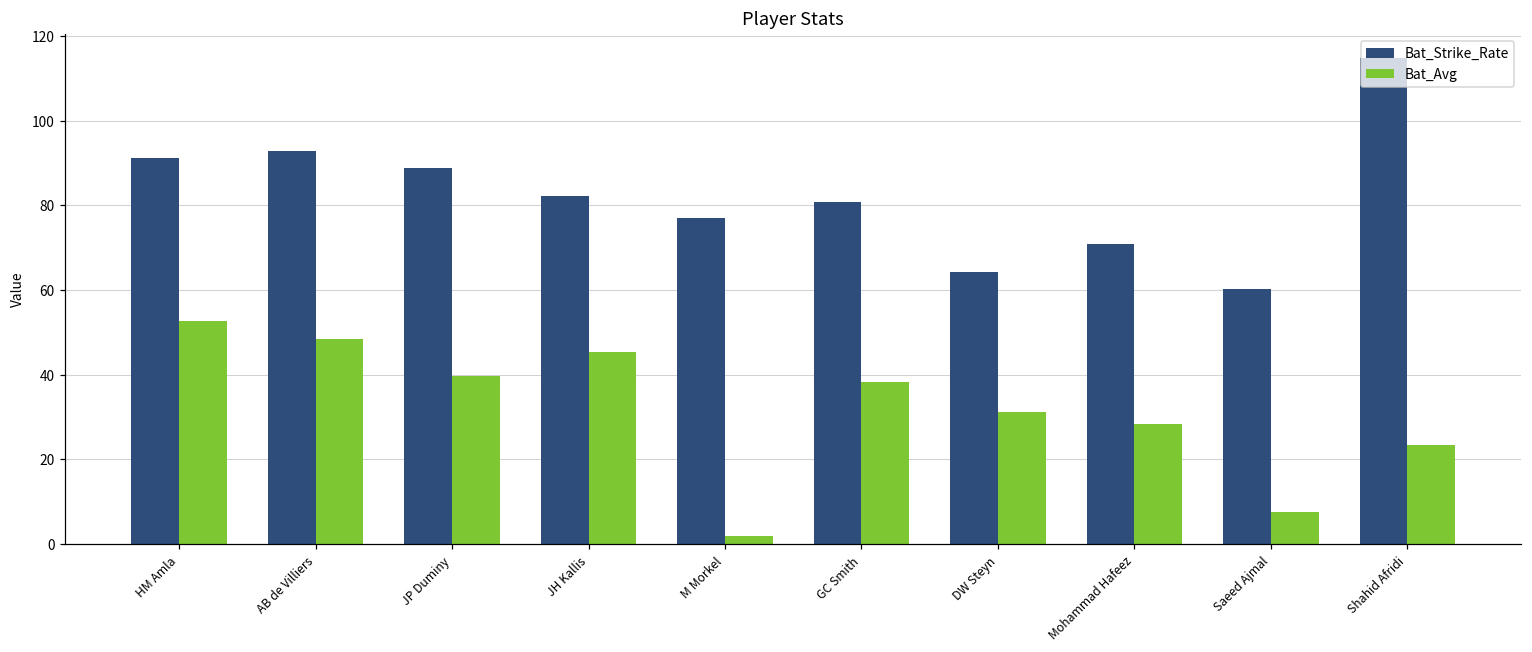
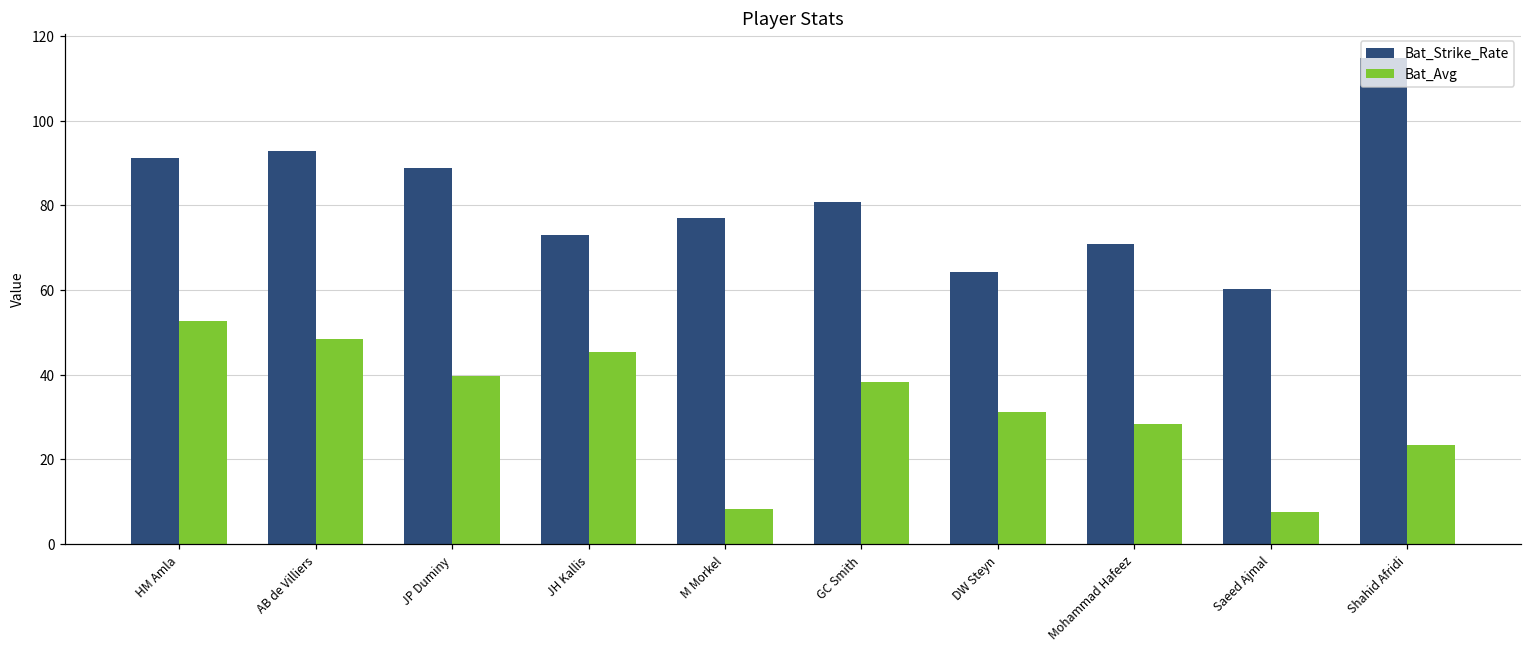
  {
    "Bat_Strike_Rate": {
      "HM Amla": 91,
      "AB de Villiers": 93,
      "JP Duminy": 89,
-     "JH Kallis": 82,
+     "JH Kallis": 73,
      "M Morkel": 77,
      "GC Smith": 81,
      "DW Steyn": 64,
      "Mohammad Hafeez": 71,
      "Saeed Ajmal": 60
    },
    "Bat_Avg": {
      "HM Amla": 53,
      "AB de Villiers": 49,
      "JP Duminy": 40,
      "JH Kallis": 45,
-     "M Morkel": 2,
+     "M Morkel": 8,
      "GC Smith": 38,
      "DW Steyn": 31,
      "Mohammad Hafeez": 28,
      "Saeed Ajmal": 8,
      "Shahid Afridi": 23
    }
  }
